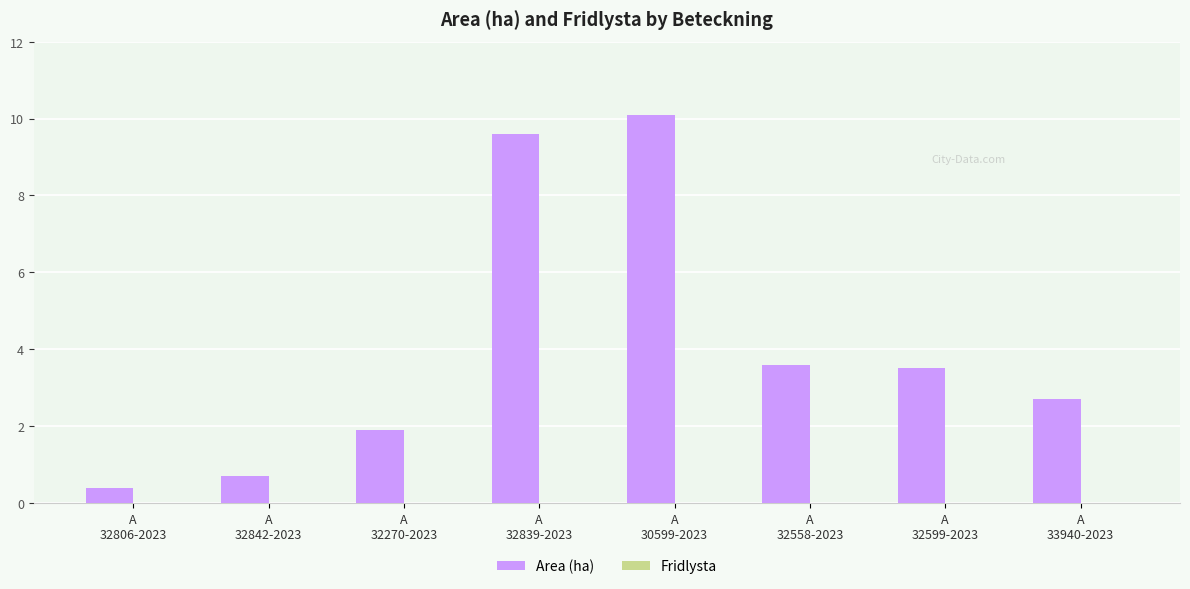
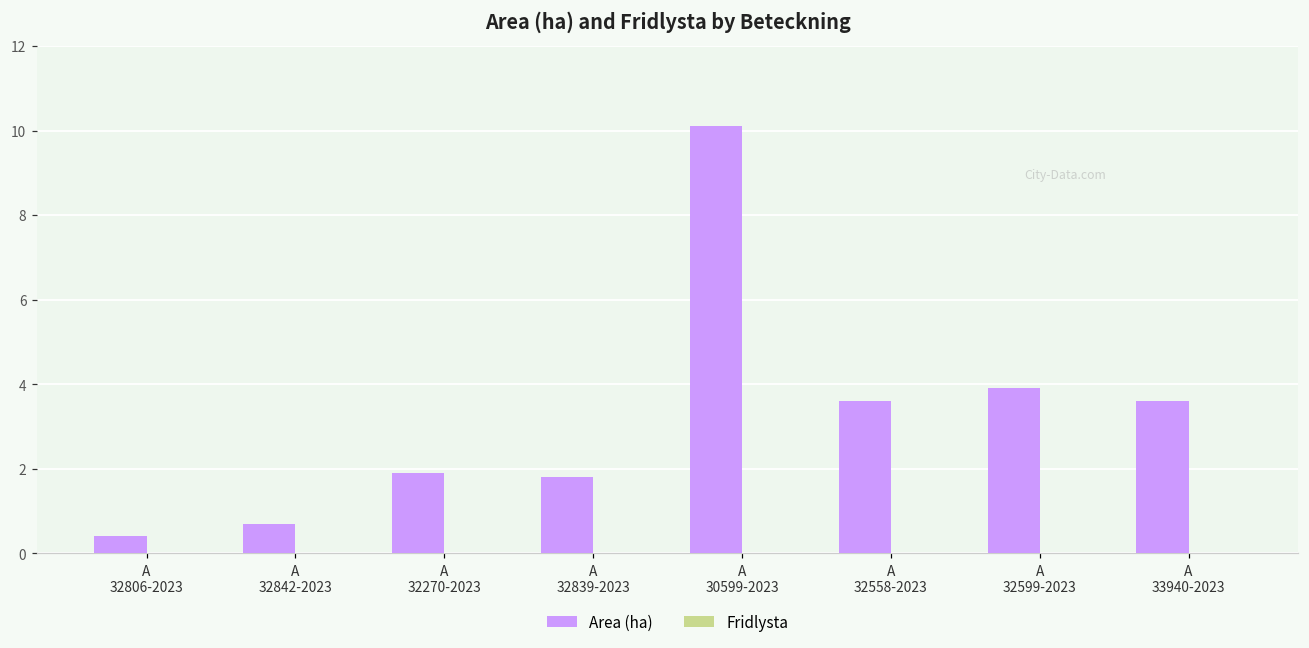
  {
    "Area (ha)": {
      "A 32806-2023": 0.4,
      "A 32842-2023": 0.7,
      "A 32270-2023": 1.9,
-     "A 32839-2023": 9.6,
+     "A 32839-2023": 1.8,
      "A 30599-2023": 10.1,
      "A 32558-2023": 3.6,
-     "A 32599-2023": 3.5,
-     "A 33940-2023": 2.7
+     "A 32599-2023": 3.9,
+     "A 33940-2023": 3.6
    },
    "Fridlysta": {
      "A 32806-2023": 0.0,
      "A 32842-2023": 0.0,
      "A 32270-2023": 0.0,
      "A 32839-2023": 0.0,
      "A 30599-2023": 0.0,
      "A 32558-2023": 0.0,
      "A 32599-2023": 0.0,
      "A 33940-2023": 0.0
    }
  }
